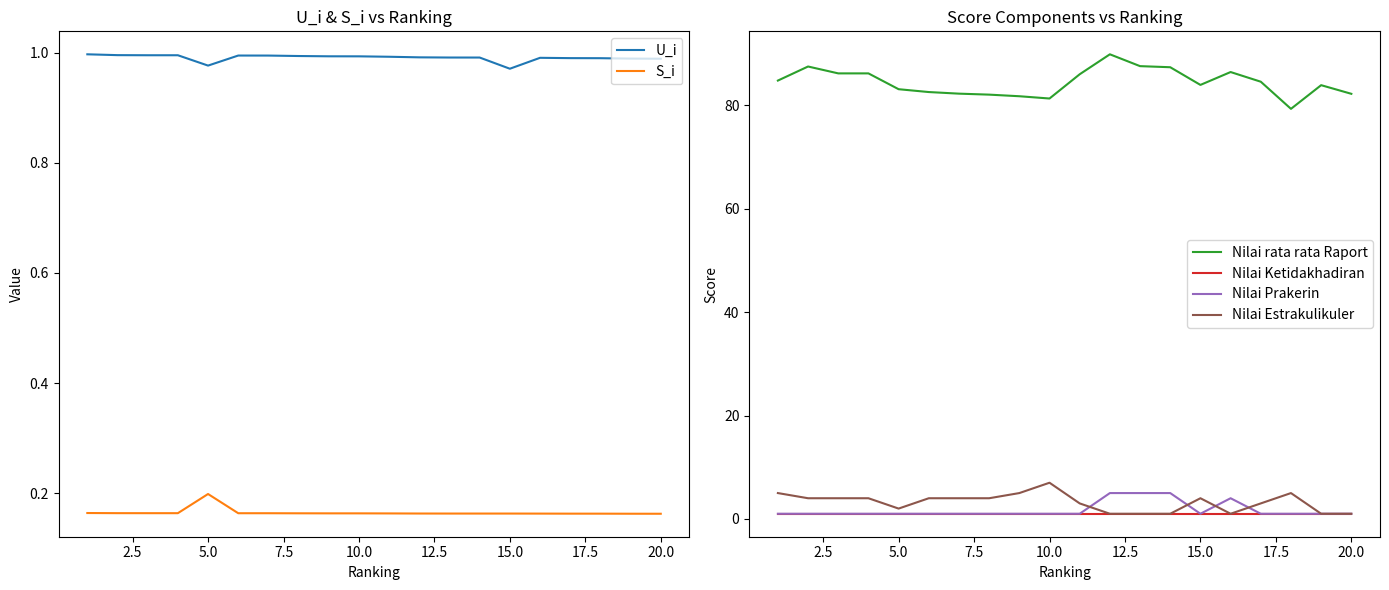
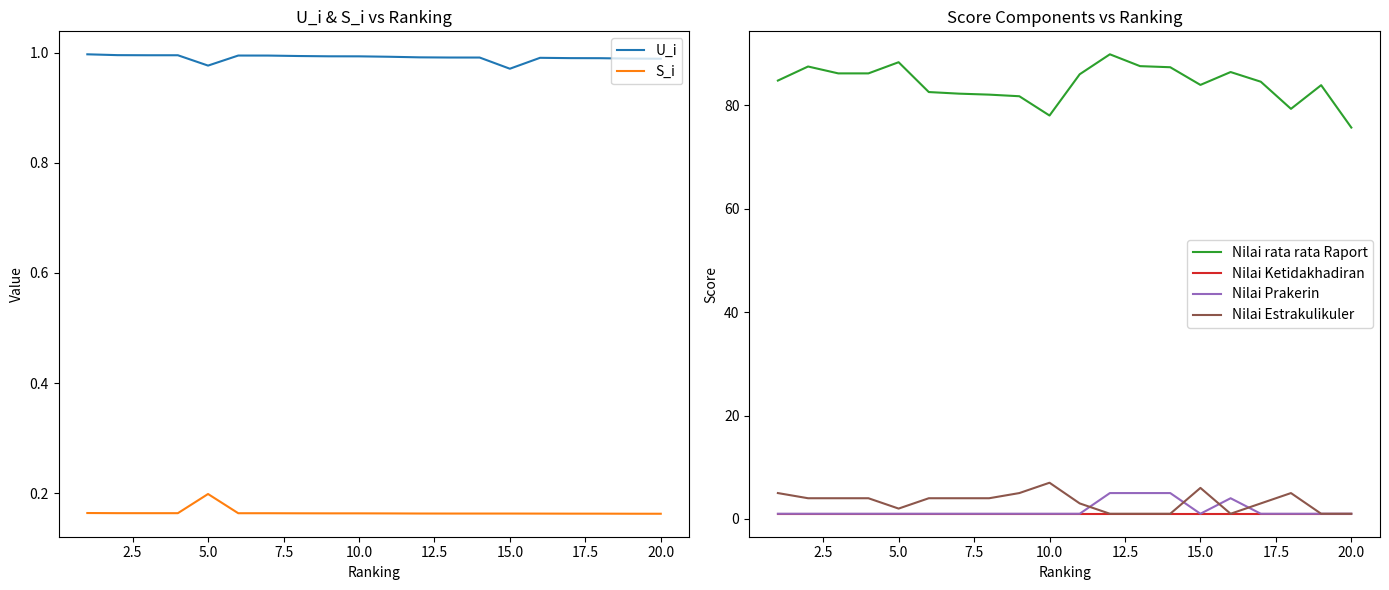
  {
    "U_i & S_i vs Ranking": {
      "U_i": {
        "5.0": 0.98,
        "10.0": 0.99,
        "15.0": 0.97
      },
      "S_i": {
        "5.0": 0.20,
        "10.0": 0.16,
        "15.0": 0.16,
        "20.0": 0.16
      }
    },
    "Score Components vs Ranking": {
      "Nilai rata rata Raport": {
-       "5.0": 83,
-       "10.0": 81,
+       "5.0": 88,
+       "10.0": 78,
        "15.0": 84,
-       "20.0": 82
+       "20.0": 76
      },
      "Nilai Estrakulikuler": {
        "5.0": 2,
        "10.0": 7,
-       "15.0": 4
+       "15.0": 6
      }
    }
  }
